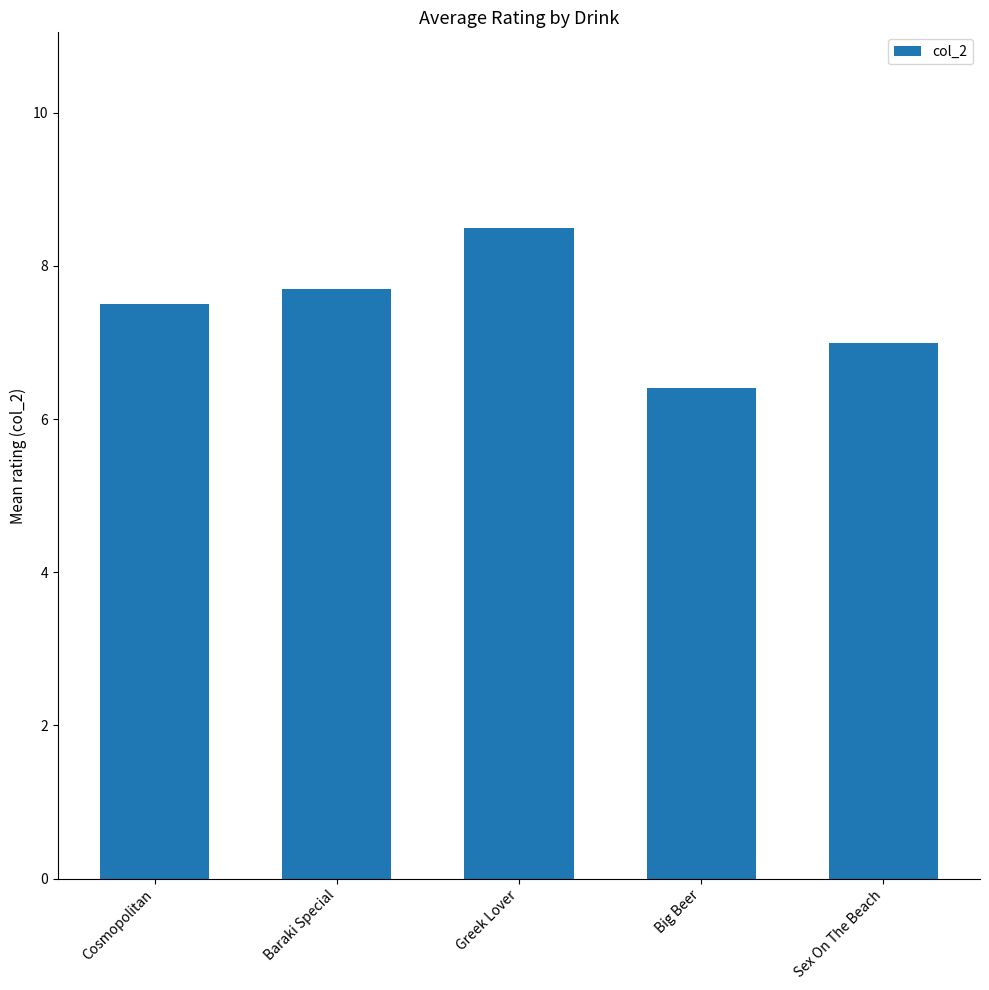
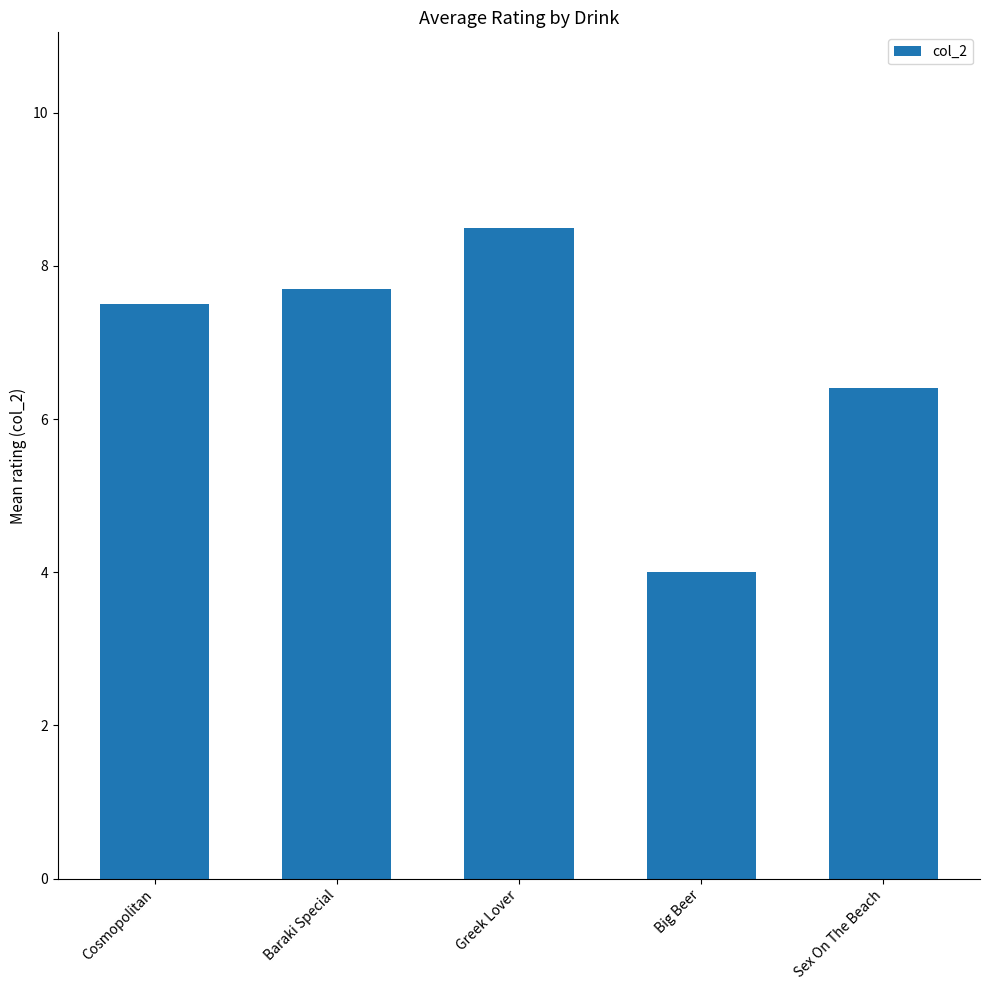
  {
    "Cosmopolitan": 7.5,
    "Baraki Special": 7.7,
    "Greek Lover": 8.5,
-   "Big Beer": 6.4,
-   "Sex On The Beach": 7.0
+   "Big Beer": 4.0,
+   "Sex On The Beach": 6.4
  }
